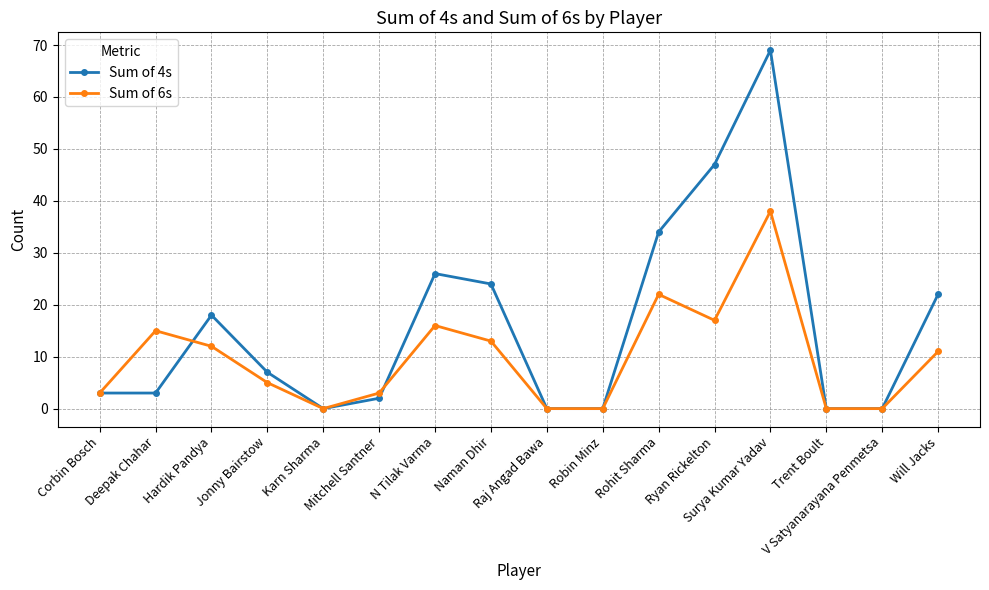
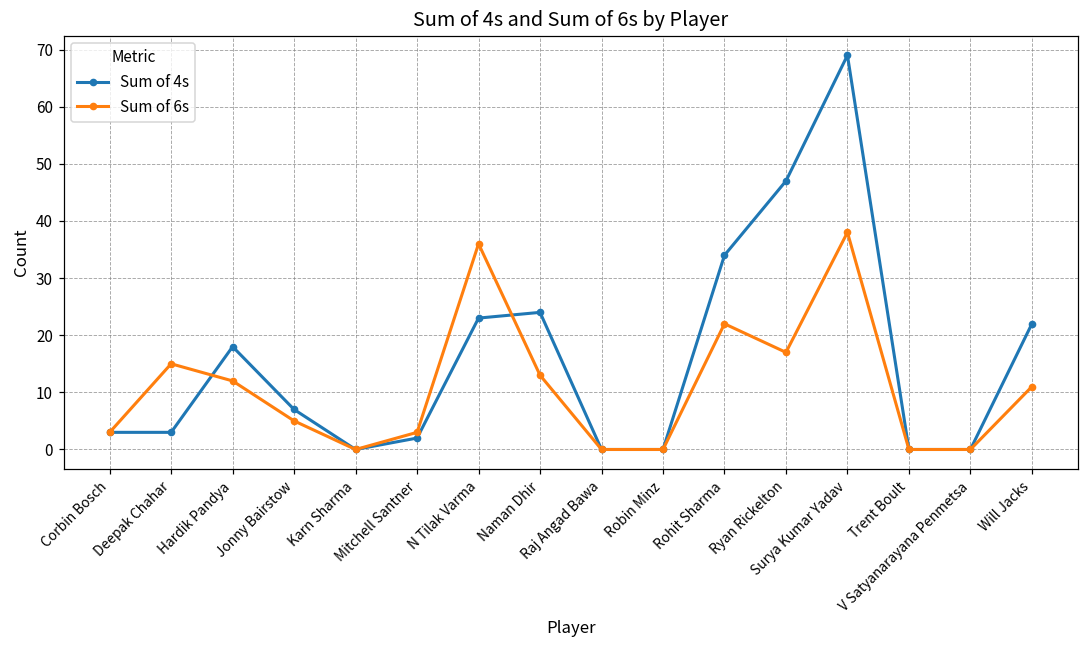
  {
    "Sum of 4s": {
      "Deepak Chahar": 3,
      "Hardik Pandya": 18,
      "Jonny Bairstow": 7,
      "Mitchell Santner": 2,
-     "N Tilak Varma": 26,
+     "N Tilak Varma": 23,
      "Naman Dhir": 24,
      "Rohit Sharma": 34,
      "Ryan Rickelton": 47,
      "Surya Kumar Yadav": 69,
      "Will Jacks": 22
    },
    "Sum of 6s": {
      "Deepak Chahar": 15,
      "Hardik Pandya": 12,
      "Jonny Bairstow": 5,
      "Mitchell Santner": 3,
-     "N Tilak Varma": 16,
+     "N Tilak Varma": 36,
      "Naman Dhir": 13,
      "Rohit Sharma": 22,
      "Ryan Rickelton": 17,
      "Surya Kumar Yadav": 38,
      "Will Jacks": 11
    }
  }
